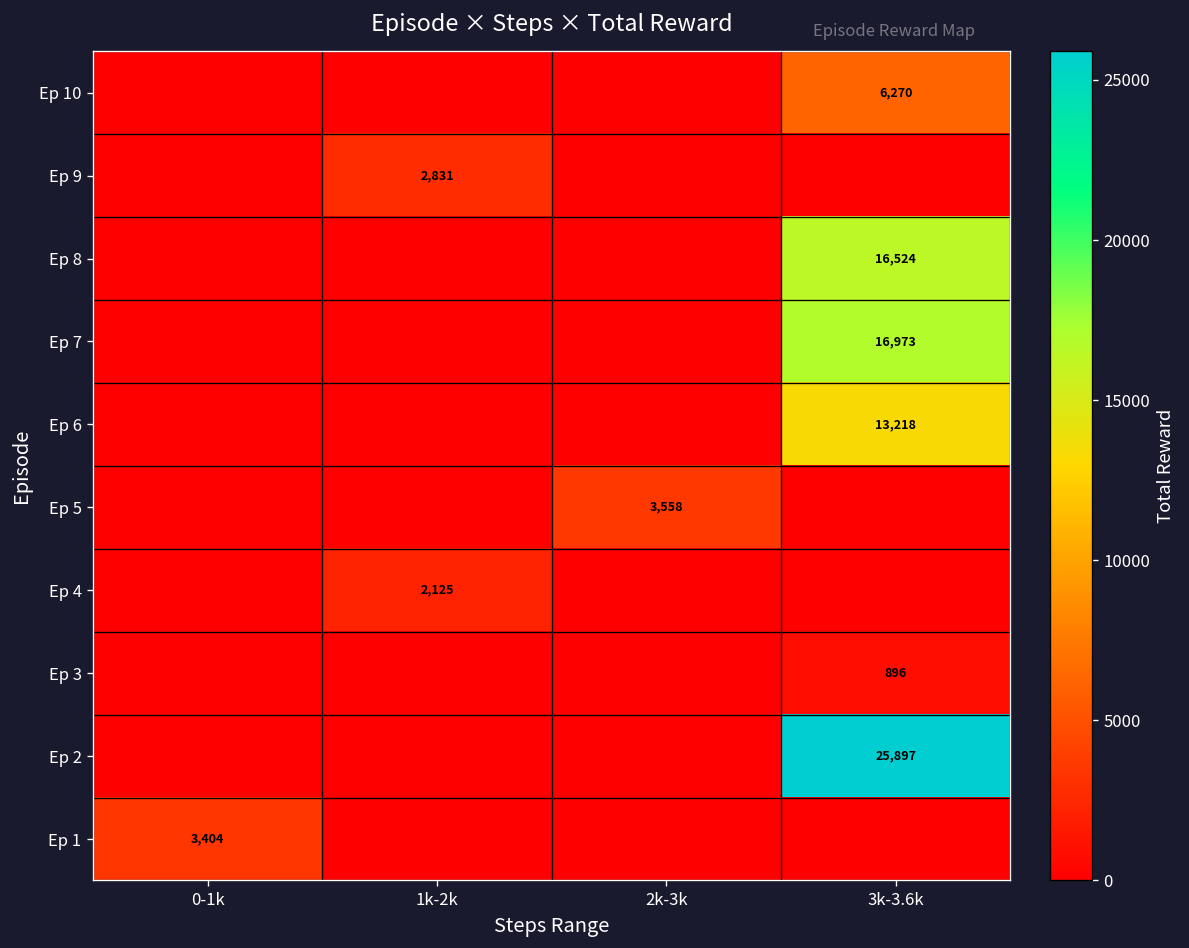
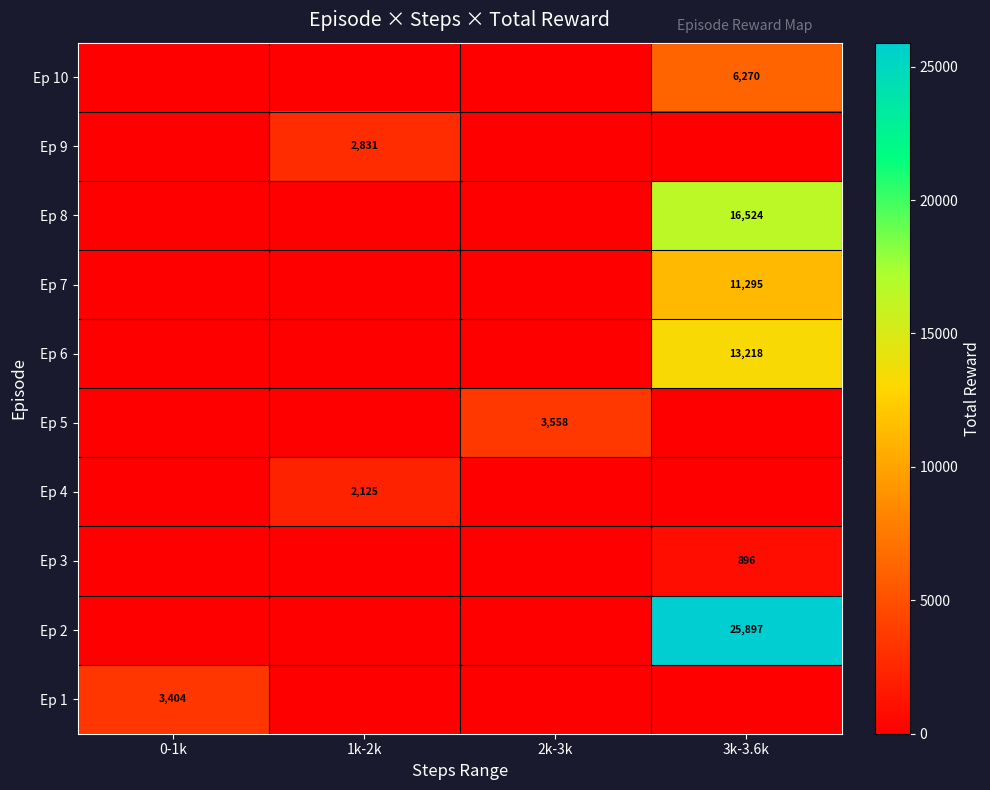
  {
    "Ep 10": {
      "3k-3.6k": "6,270"
    },
    "Ep 9": {
      "1k-2k": "2,831"
    },
    "Ep 8": {
      "3k-3.6k": "16,524"
    },
    "Ep 7": {
-     "3k-3.6k": "16,973"
+     "3k-3.6k": "11,295"
    },
    "Ep 6": {
      "3k-3.6k": "13,218"
    },
    "Ep 5": {
      "2k-3k": "3,558"
    },
    "Ep 4": {
      "1k-2k": "2,125"
    },
    "Ep 3": {
      "3k-3.6k": "896"
    },
    "Ep 2": {
      "3k-3.6k": "25,897"
    },
    "Ep 1": {
      "0-1k": "3,404"
    }
  }
